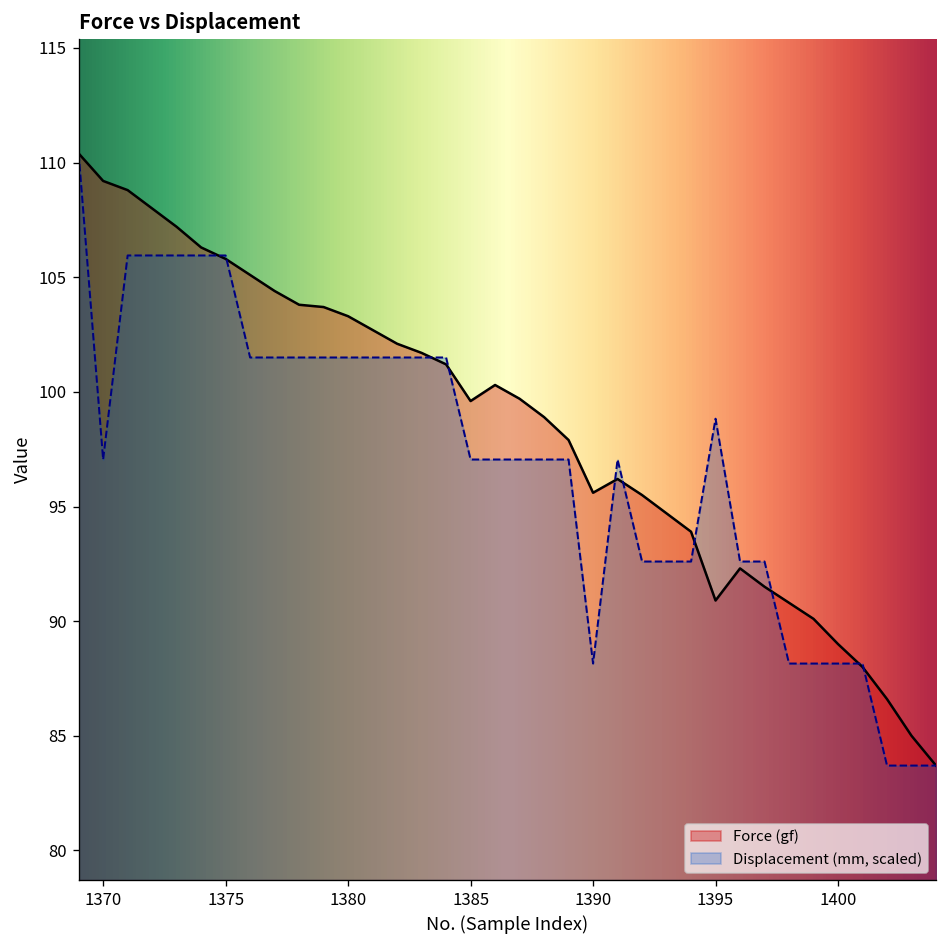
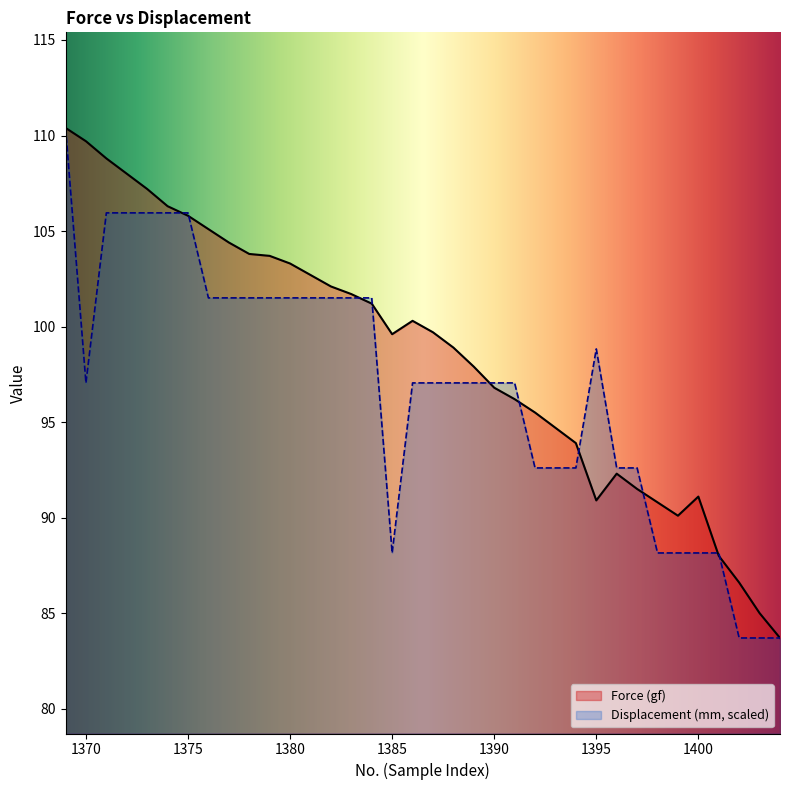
  {
    "Force (gf)": {
-     "1370": 109.2,
+     "1370": 109.7,
      "1375": 105.8,
      "1380": 103.3,
      "1385": 99.6,
-     "1390": 95.6,
+     "1390": 96.8,
      "1395": 90.9,
-     "1400": 89.0
+     "1400": 91.1
    },
    "Displacement (mm, scaled)": {
      "1370": 97.1,
      "1375": 106.0,
      "1380": 101.5,
-     "1385": 97.1,
-     "1390": 88.1,
+     "1385": 88.1,
+     "1390": 97.1,
      "1395": 98.8,
      "1400": 88.1
    }
  }
